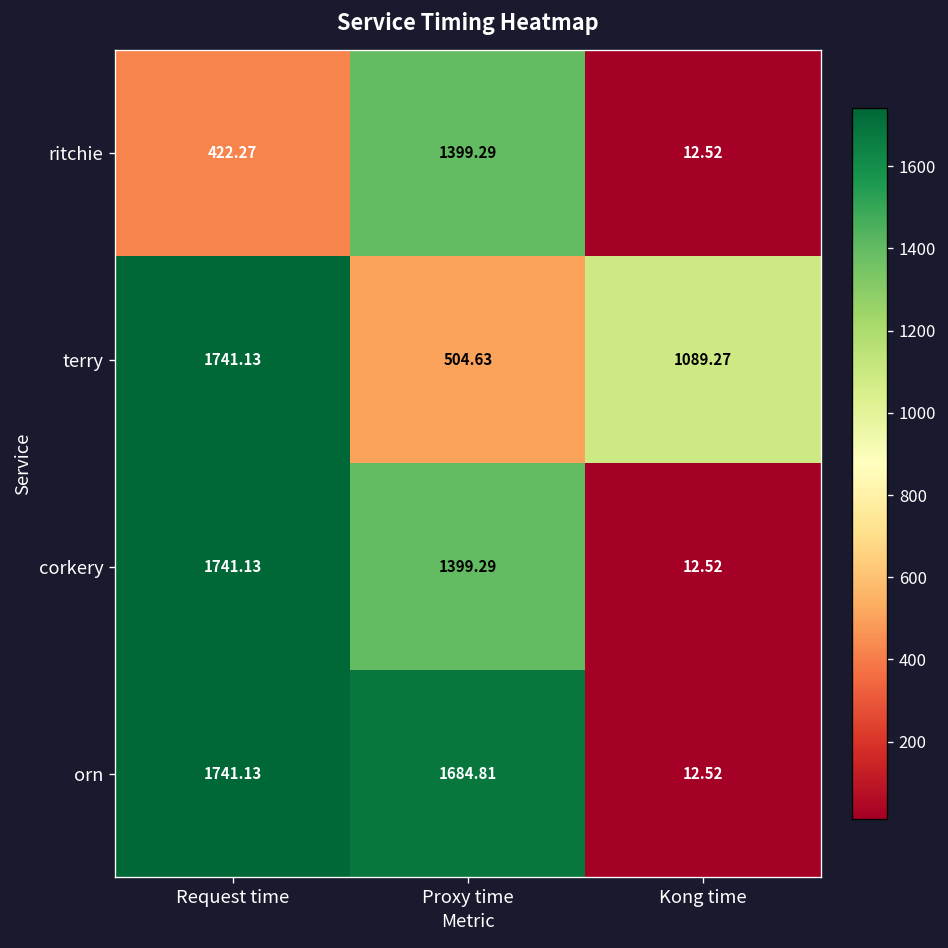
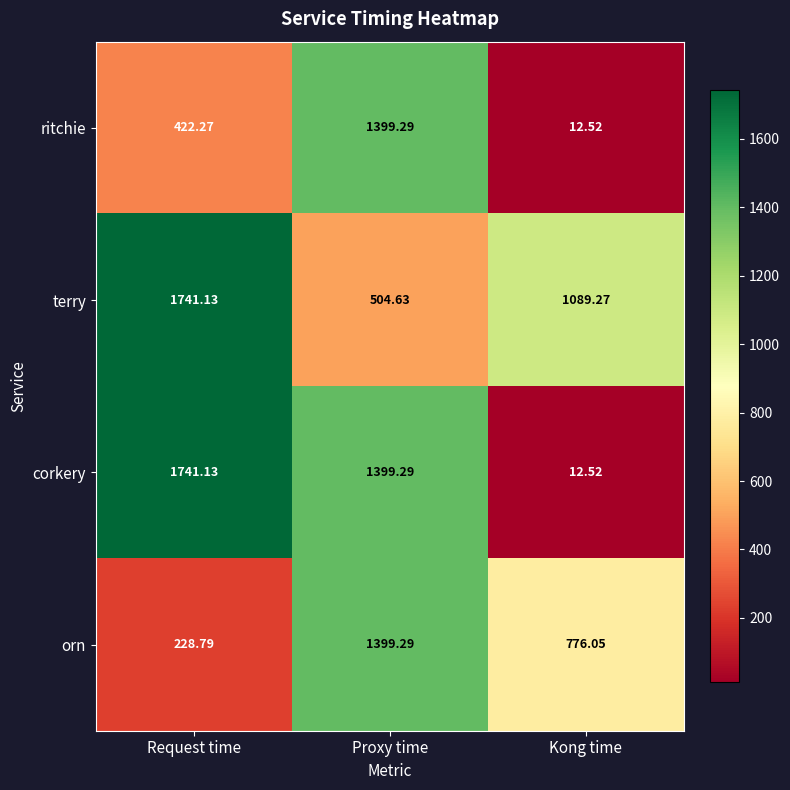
  {
    "ritchie": {
      "Request time": 422.27,
      "Proxy time": 1399.29,
      "Kong time": 12.52
    },
    "terry": {
      "Request time": 1741.13,
      "Proxy time": 504.63,
      "Kong time": 1089.27
    },
    "corkery": {
      "Request time": 1741.13,
      "Proxy time": 1399.29,
      "Kong time": 12.52
    },
    "orn": {
-     "Request time": 1741.13,
-     "Proxy time": 1684.81,
-     "Kong time": 12.52
+     "Request time": 228.79,
+     "Proxy time": 1399.29,
+     "Kong time": 776.05
    }
  }
